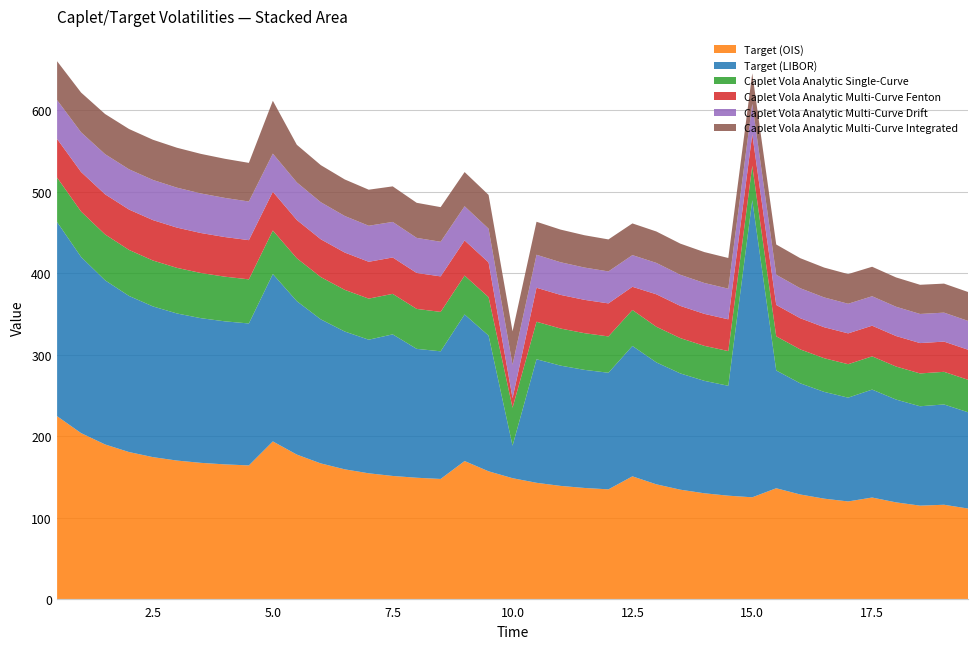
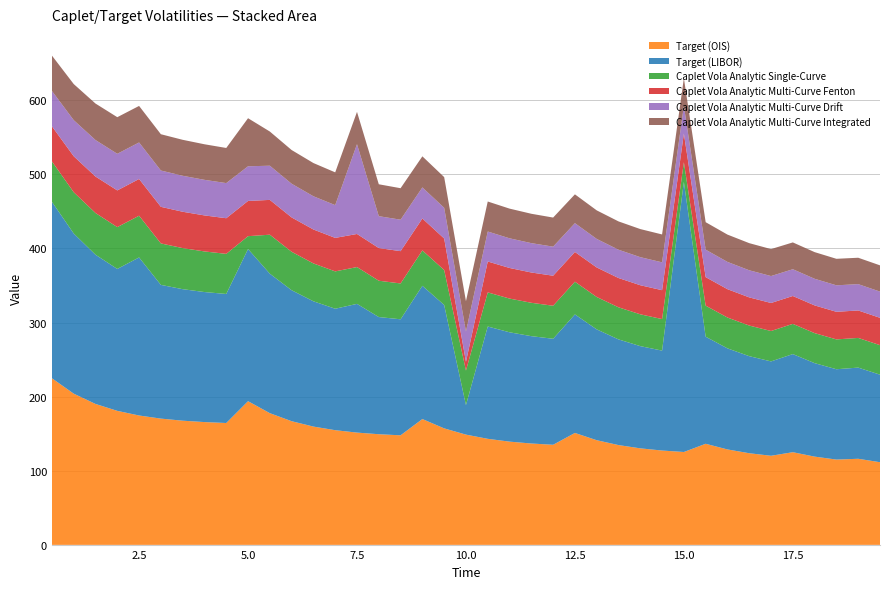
  {
    "Target (OIS)": {
      "2.5": 170,
      "5.0": 190,
      "7.5": 150,
      "10.0": 150,
      "12.5": 150,
      "15.0": 130,
      "17.5": 130
    },
    "Target (LIBOR)": {
-     "2.5": 180,
+     "2.5": 210,
      "5.0": 210,
      "7.5": 170,
      "10.0": 40,
      "12.5": 160,
      "15.0": 360,
      "17.5": 130
    },
    "Caplet Vola Analytic Single-Curve": {
      "2.5": 60,
-     "5.0": 50,
+     "5.0": 20,
      "7.5": 50,
      "10.0": 50,
      "12.5": 40,
-     "15.0": 40,
+     "15.0": 30,
      "17.5": 40
    },
    "Caplet Vola Analytic Multi-Curve Fenton": {
      "2.5": 50,
      "5.0": 50,
      "7.5": 40,
      "10.0": 10,
-     "12.5": 30,
+     "12.5": 40,
      "15.0": 40,
      "17.5": 40
    },
    "Caplet Vola Analytic Multi-Curve Drift": {
      "2.5": 50,
      "5.0": 50,
-     "7.5": 40,
+     "7.5": 120,
      "10.0": 40,
      "12.5": 40,
      "15.0": 40,
      "17.5": 40
    },
    "Caplet Vola Analytic Multi-Curve Integrated": {
      "2.5": 50,
      "5.0": 60,
      "7.5": 40,
      "10.0": 40,
      "12.5": 40,
      "15.0": 40,
      "17.5": 40
    }
  }
